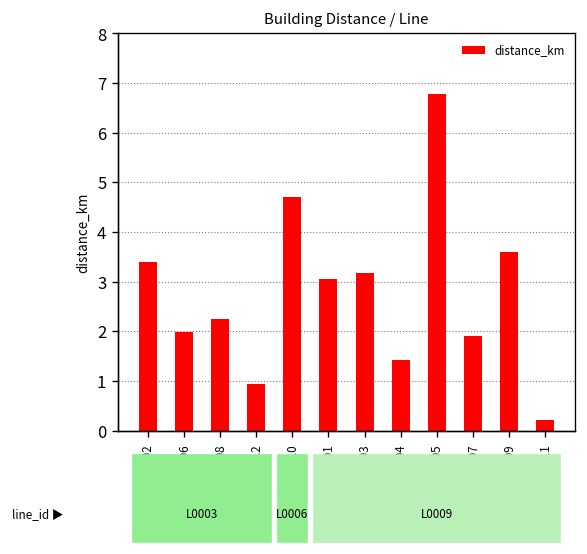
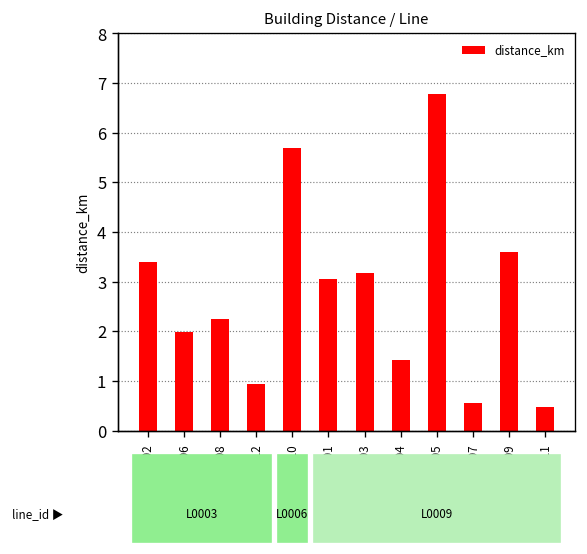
  {
    "B0002": 3.4,
    "B0006": 2.0,
    "B0008": 2.2,
    "B0012": 0.9,
-   "B0010": 4.7,
+   "B0010": 5.7,
    "B0001": 3.1,
    "B0003": 3.2,
    "B0004": 1.4,
    "B0005": 6.8,
-   "B0007": 1.9,
+   "B0007": 0.6,
    "B0009": 3.6,
-   "B0011": 0.2
+   "B0011": 0.5
  }
